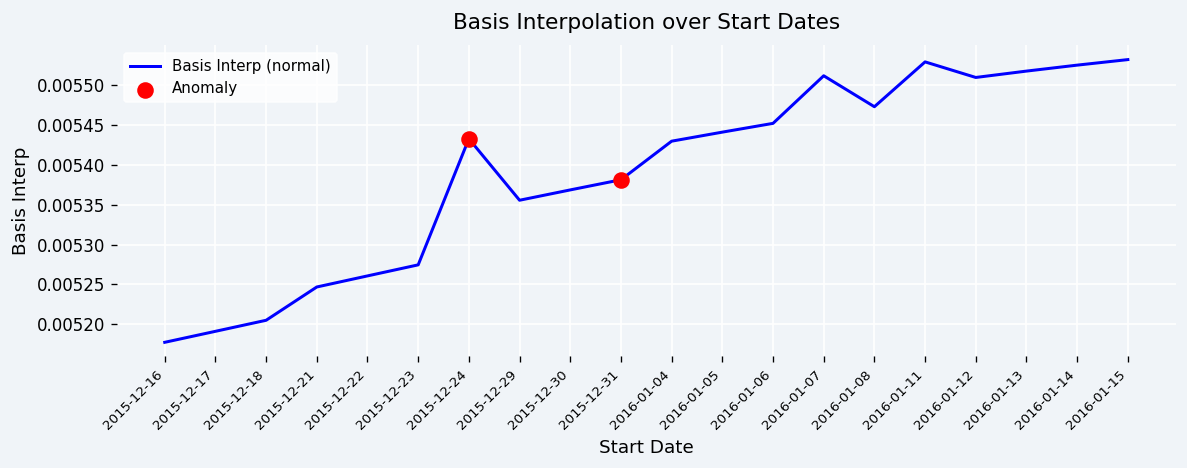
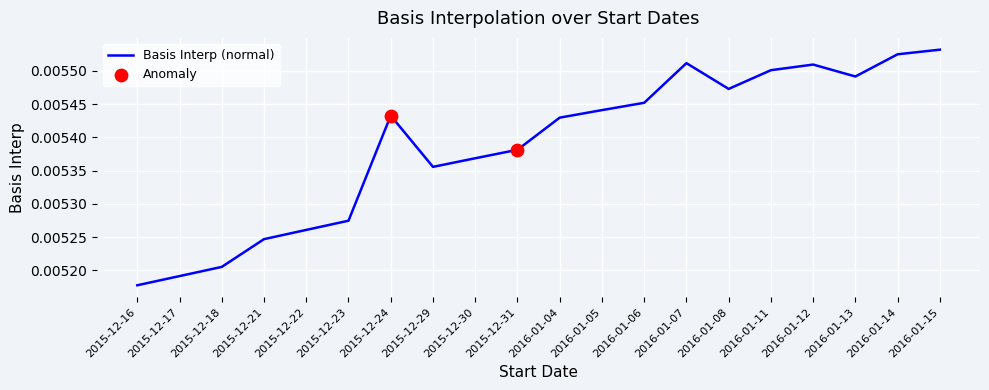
  {
    "Basis Interp (normal)": {
      "2015-12-16": 0.00518,
      "2015-12-17": 0.00519,
      "2015-12-18": 0.00521,
      "2015-12-21": 0.00525,
      "2015-12-22": 0.00526,
      "2015-12-23": 0.00527,
      "2015-12-29": 0.00536,
      "2015-12-30": 0.00537,
      "2016-01-04": 0.00543,
      "2016-01-05": 0.00544,
      "2016-01-06": 0.00545,
      "2016-01-07": 0.00551,
      "2016-01-08": 0.00547,
-     "2016-01-11": 0.00553,
+     "2016-01-11": 0.00550,
      "2016-01-12": 0.00551,
-     "2016-01-13": 0.00552,
+     "2016-01-13": 0.00549,
      "2016-01-14": 0.00552,
      "2016-01-15": 0.00553
    }
  }
